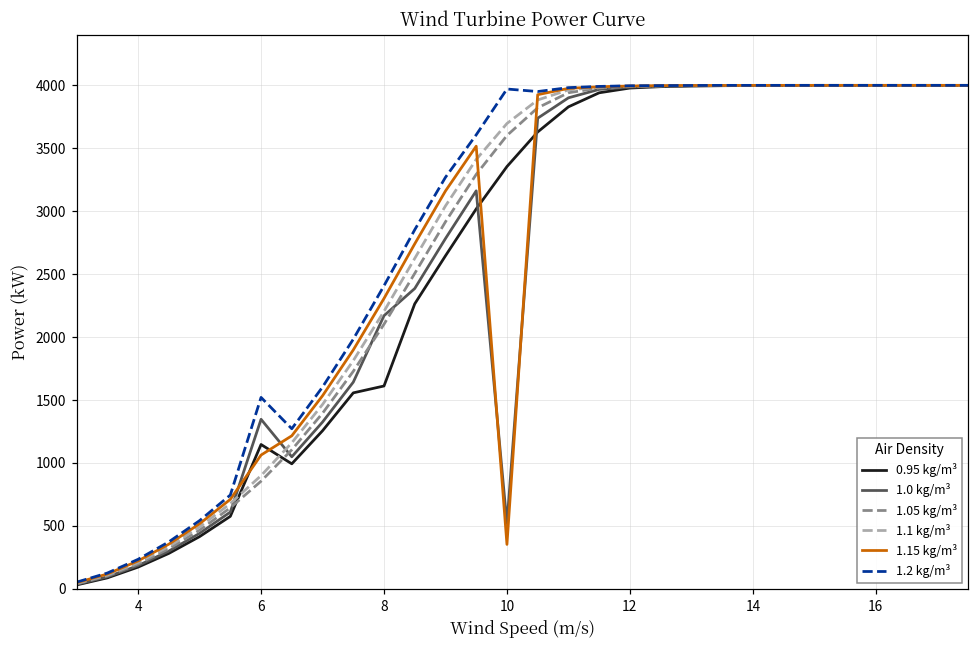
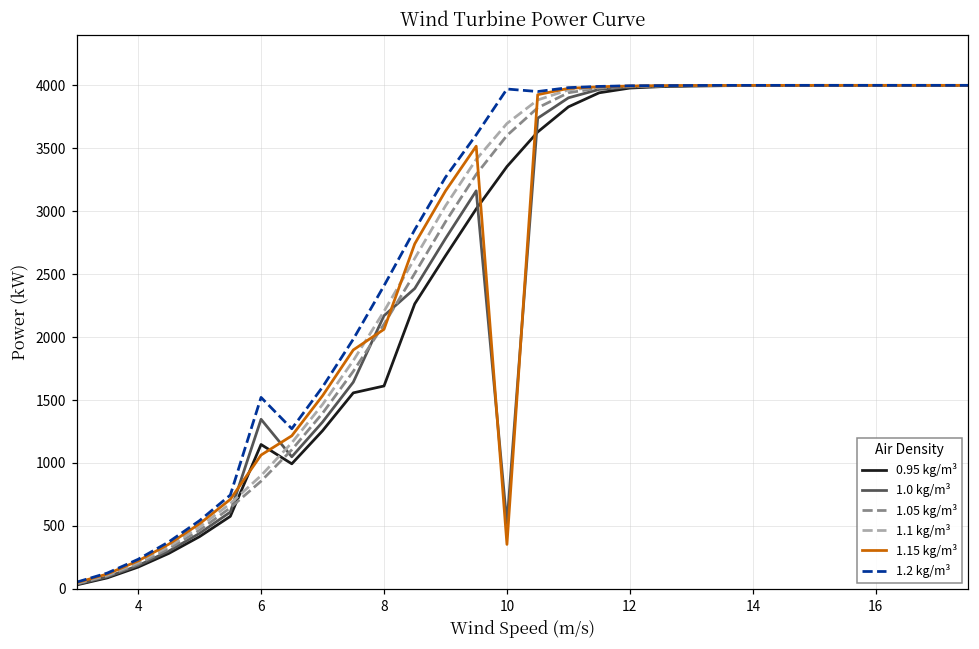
  {
    "0.95 kg/m³": {
      "6": 1150,
      "8": 1610,
      "10": 3360
    },
    "1.0 kg/m³": {
      "6": 1350,
      "8": 2170,
      "10": 520
    },
    "1.15 kg/m³": {
      "6": 1060,
-     "8": 2310,
+     "8": 2060,
      "10": 350
    },
    "1.2 kg/m³": {
      "6": 1520,
      "8": 2410,
      "10": 3970
    }
  }
